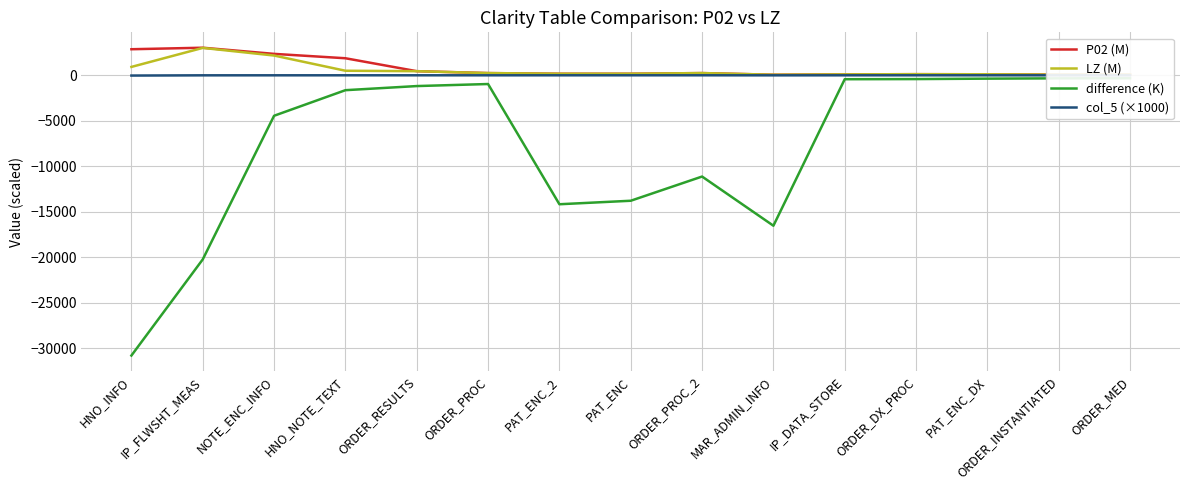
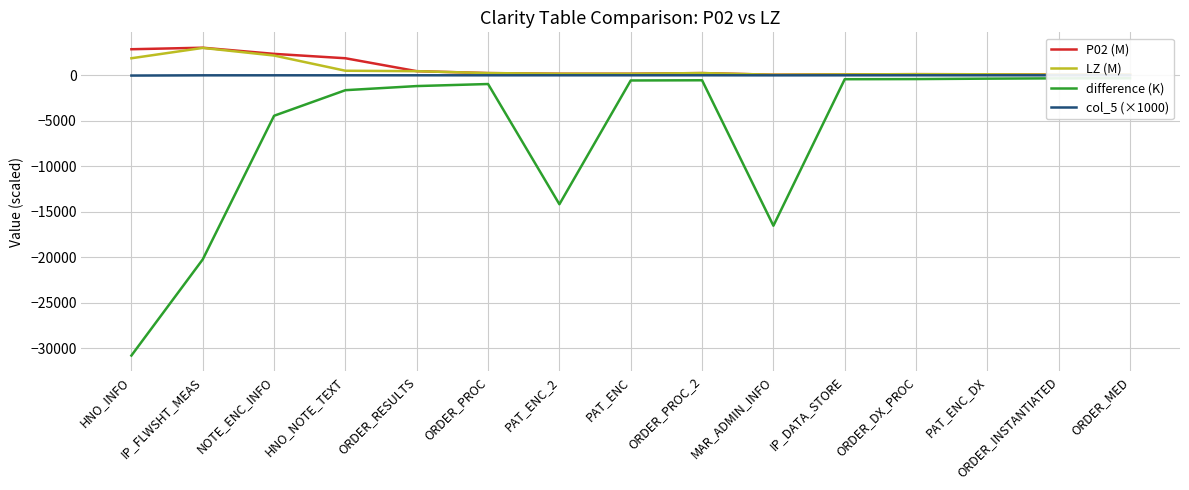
  {
    "P02 (M)": {
      "HNO_INFO": 3000,
      "HNO_NOTE_TEXT": 2000
    },
    "LZ (M)": {
-     "HNO_INFO": 1000,
+     "HNO_INFO": 2000,
      "HNO_NOTE_TEXT": 0
    },
    "difference (K)": {
      "HNO_INFO": -31000,
      "IP_FLWSHT_MEAS": -20000,
      "NOTE_ENC_INFO": -4000,
      "HNO_NOTE_TEXT": -2000,
      "ORDER_RESULTS": -1000,
      "ORDER_PROC": -1000,
      "PAT_ENC_2": -14000,
-     "PAT_ENC": -14000,
-     "ORDER_PROC_2": -11000,
+     "PAT_ENC": -1000,
+     "ORDER_PROC_2": -1000,
      "MAR_ADMIN_INFO": -17000,
      "IP_DATA_STORE": 0,
      "ORDER_DX_PROC": 0,
      "PAT_ENC_DX": 0
    },
    "col_5 (×1000)": {
      "HNO_INFO": 0,
      "IP_FLWSHT_MEAS": 0,
      "NOTE_ENC_INFO": 0,
      "HNO_NOTE_TEXT": 0,
      "ORDER_RESULTS": 0
    }
  }
